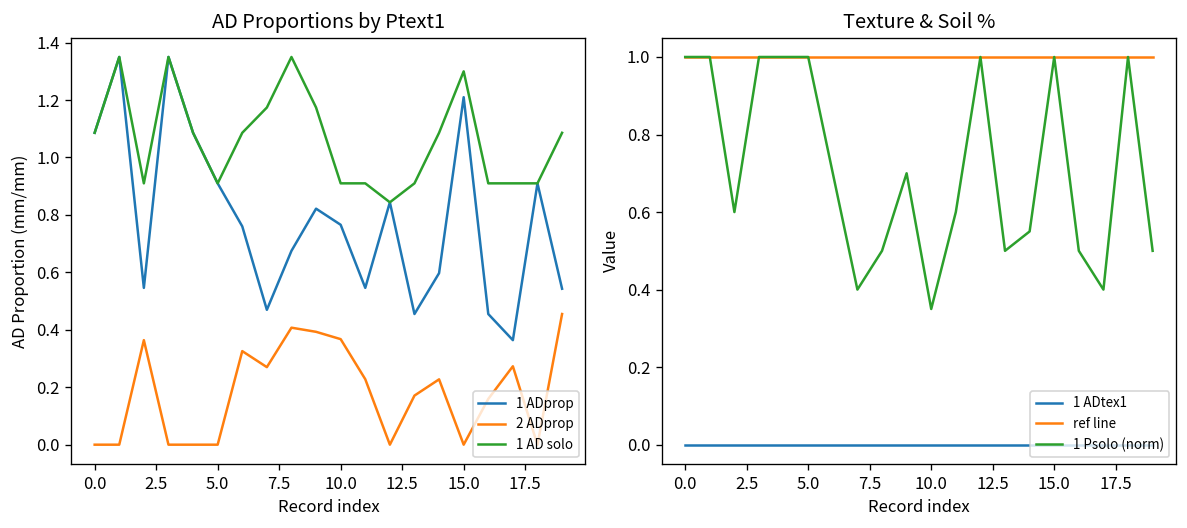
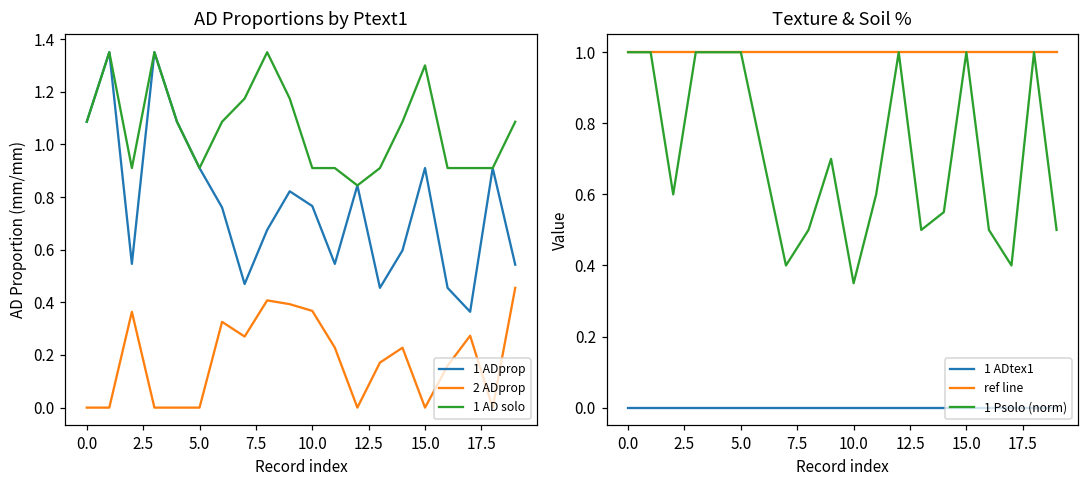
  {
    "AD Proportions by Ptext1": {
      "1 ADprop": {
        "10.0": 0.77,
-       "15.0": 1.21
+       "15.0": 0.91
      },
      "2 ADprop": {
        "0.0": 0.00,
        "5.0": 0.00,
        "10.0": 0.37,
        "15.0": 0.00
      },
      "1 AD solo": {
        "10.0": 0.91,
        "15.0": 1.30
      }
    },
    "Texture & Soil %": {
      "1 ADtex1": {
        "0.0": 0.00,
        "5.0": 0.00,
        "10.0": 0.00
      },
      "ref line": {
        "10.0": 1.00
      },
      "1 Psolo (norm)": {
        "10.0": 0.35
      }
    }
  }
